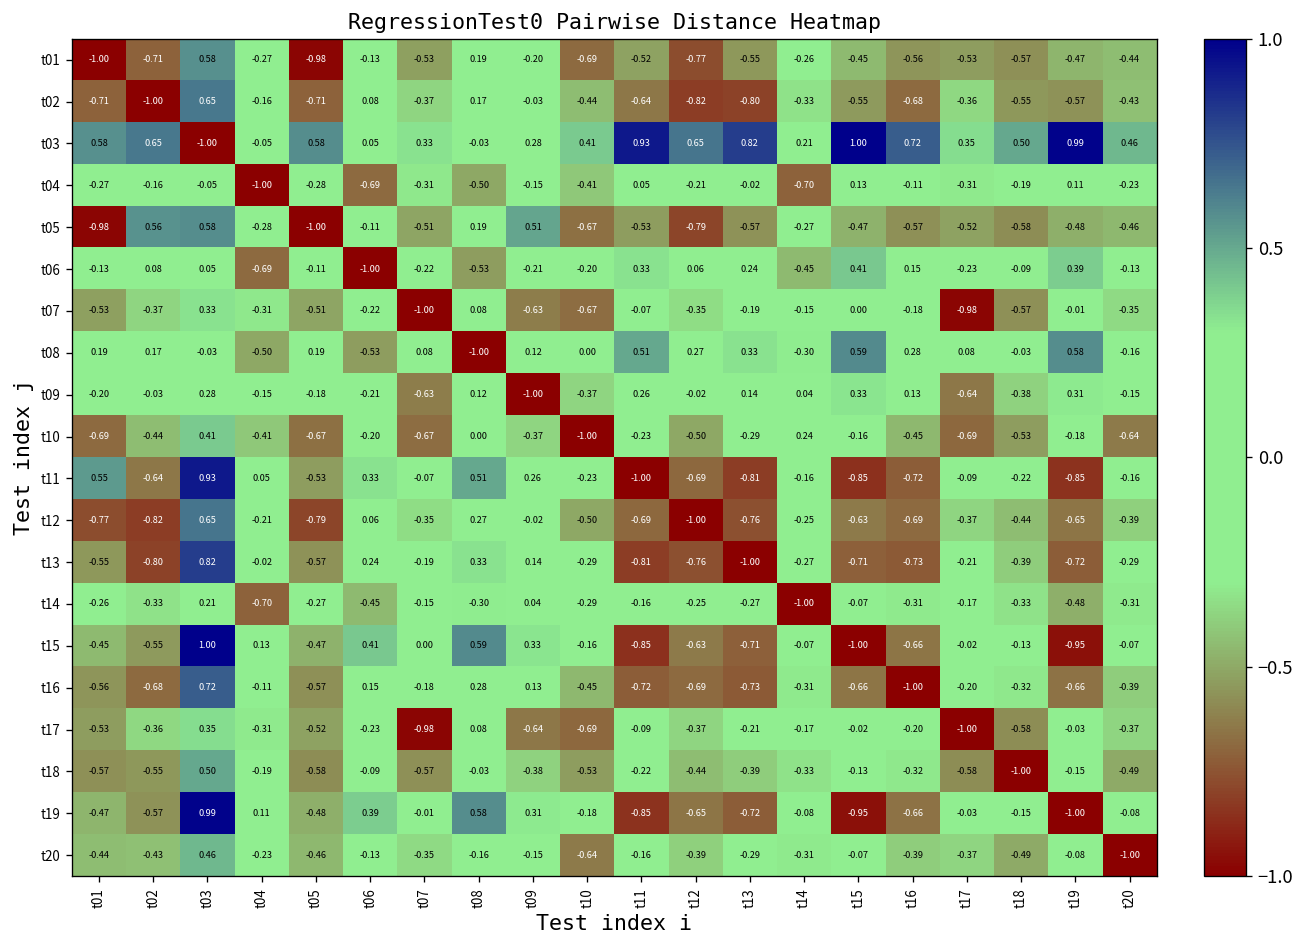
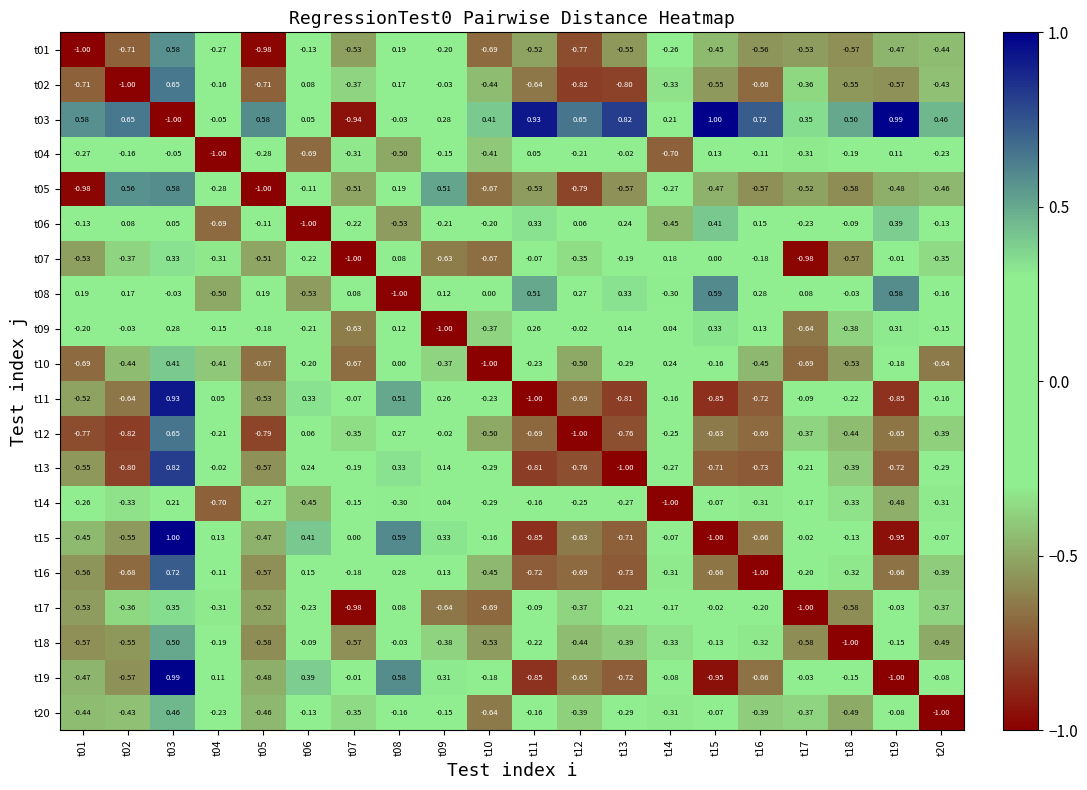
  {
    "t03": {
      "t01": 0.58,
      "t02": 0.65,
      "t03": -1.00,
      "t04": -0.05,
      "t05": 0.58,
      "t06": 0.05,
-     "t07": 0.33,
+     "t07": -0.94,
      "t08": -0.03,
      "t09": 0.28,
      "t10": 0.41,
      "t11": 0.93,
      "t12": 0.65,
      "t13": 0.82,
      "t14": 0.21,
      "t15": 1.00,
      "t16": 0.72,
      "t17": 0.35,
      "t18": 0.50,
      "t19": 0.99,
      "t20": 0.46
    },
    "t07": {
      "t01": -0.53,
      "t02": -0.37,
      "t03": 0.33,
      "t04": -0.31,
      "t05": -0.51,
      "t06": -0.22,
      "t07": -1.00,
      "t08": 0.08,
      "t09": -0.63,
      "t10": -0.67,
      "t11": -0.07,
      "t12": -0.35,
      "t13": -0.19,
-     "t14": -0.15,
+     "t14": 0.18,
      "t15": 0.00,
      "t16": -0.18,
      "t17": -0.98,
      "t18": -0.57,
      "t19": -0.01,
      "t20": -0.35
    },
    "t11": {
-     "t01": 0.55,
+     "t01": -0.52,
      "t02": -0.64,
      "t03": 0.93,
      "t04": 0.05,
      "t05": -0.53,
      "t06": 0.33,
      "t07": -0.07,
      "t08": 0.51,
      "t09": 0.26,
      "t10": -0.23,
      "t11": -1.00,
      "t12": -0.69,
      "t13": -0.81,
      "t14": -0.16,
      "t15": -0.85,
      "t16": -0.72,
      "t17": -0.09,
      "t18": -0.22,
      "t19": -0.85,
      "t20": -0.16
    }
  }
